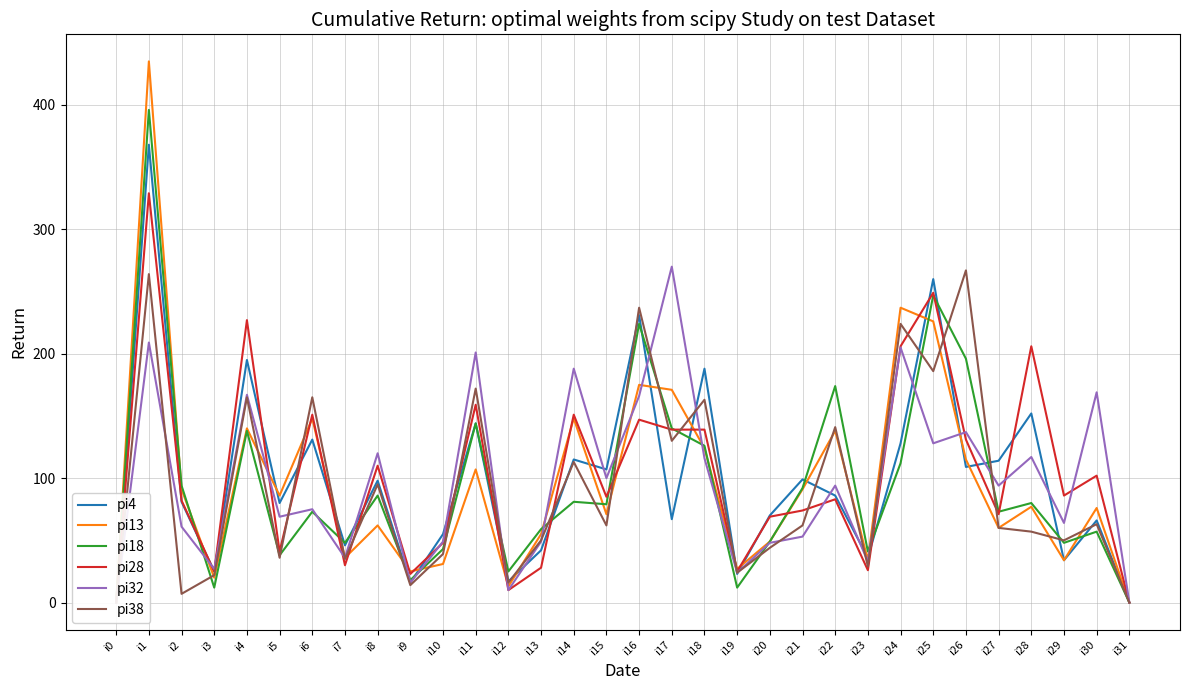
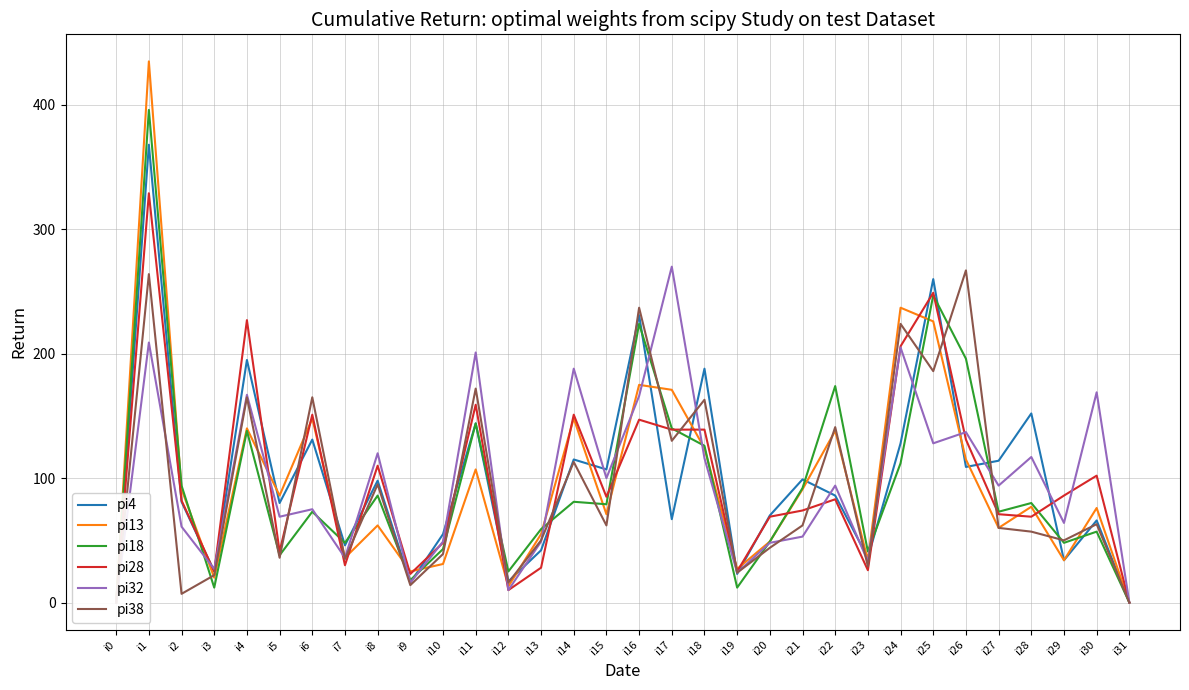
  {
    "pi4": {
      "i1": 368,
      "i4": 195,
      "i5": 80,
      "i6": 131,
      "i8": 98,
      "i10": 55,
      "i13": 42,
      "i15": 107,
      "i16": 231,
      "i17": 67,
      "i18": 188,
      "i21": 99,
      "i22": 86,
      "i24": 128,
      "i25": 260,
      "i26": 109,
      "i27": 114,
      "i28": 152,
      "i30": 66
    },
    "pi13": {
      "i1": 435,
      "i2": 91,
      "i5": 86,
      "i6": 148,
      "i8": 62,
      "i10": 31,
      "i11": 107,
      "i12": 13,
      "i13": 55,
      "i14": 148,
      "i15": 71,
      "i16": 175,
      "i17": 171,
      "i22": 138,
      "i24": 237,
      "i25": 226,
      "i26": 115,
      "i28": 77,
      "i30": 76
    },
    "pi18": {
      "i1": 396,
      "i2": 94,
      "i3": 12,
      "i8": 86,
      "i10": 43,
      "i12": 25,
      "i13": 59,
      "i14": 81,
      "i15": 79,
      "i16": 224,
      "i19": 12,
      "i22": 174,
      "i23": 41,
      "i24": 112,
      "i26": 196,
      "i27": 73,
      "i28": 80,
      "i30": 57
    },
    "pi28": {
      "i1": 329,
      "i4": 227,
      "i5": 41,
      "i6": 151,
      "i7": 30,
      "i8": 110,
      "i11": 159,
      "i13": 28,
      "i14": 151,
      "i15": 85,
      "i16": 147,
      "i18": 139,
      "i21": 74,
      "i22": 83,
      "i23": 26,
      "i26": 131,
      "i27": 71,
-     "i28": 206,
+     "i28": 69,
      "i29": 86,
      "i30": 102
    },
    "pi32": {
      "i1": 209,
      "i2": 61,
      "i5": 69,
      "i8": 120,
      "i11": 201,
      "i14": 188,
      "i15": 100,
      "i16": 166,
      "i17": 270,
      "i18": 116,
      "i21": 53,
      "i22": 94,
      "i25": 128,
      "i26": 137,
      "i27": 94,
      "i28": 117,
      "i29": 64,
      "i30": 169
    },
    "pi38": {
      "i1": 264,
      "i2": 7,
      "i6": 165,
      "i8": 95,
      "i10": 39,
      "i11": 172,
      "i15": 62,
      "i16": 237,
      "i17": 130,
      "i18": 163,
      "i20": 44,
      "i21": 62,
      "i22": 141,
      "i23": 29,
      "i24": 224,
      "i25": 186,
      "i26": 267,
      "i28": 57,
      "i30": 63
    }
  }
